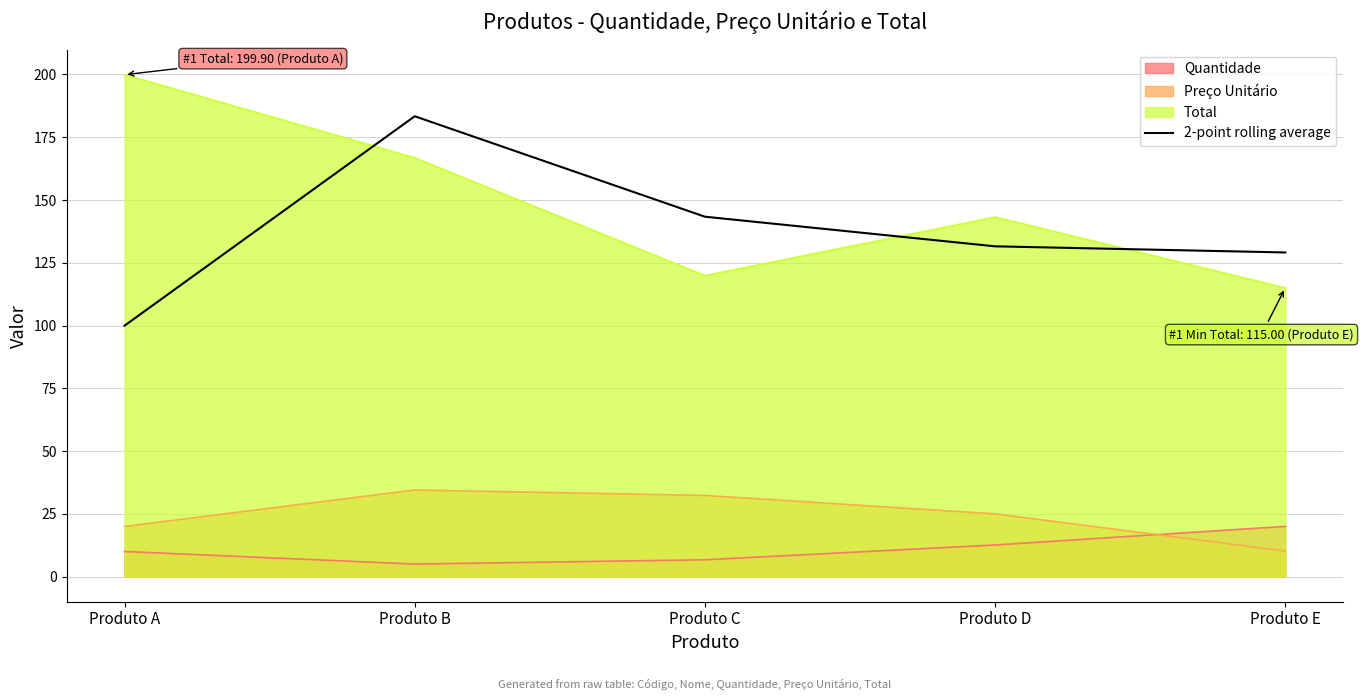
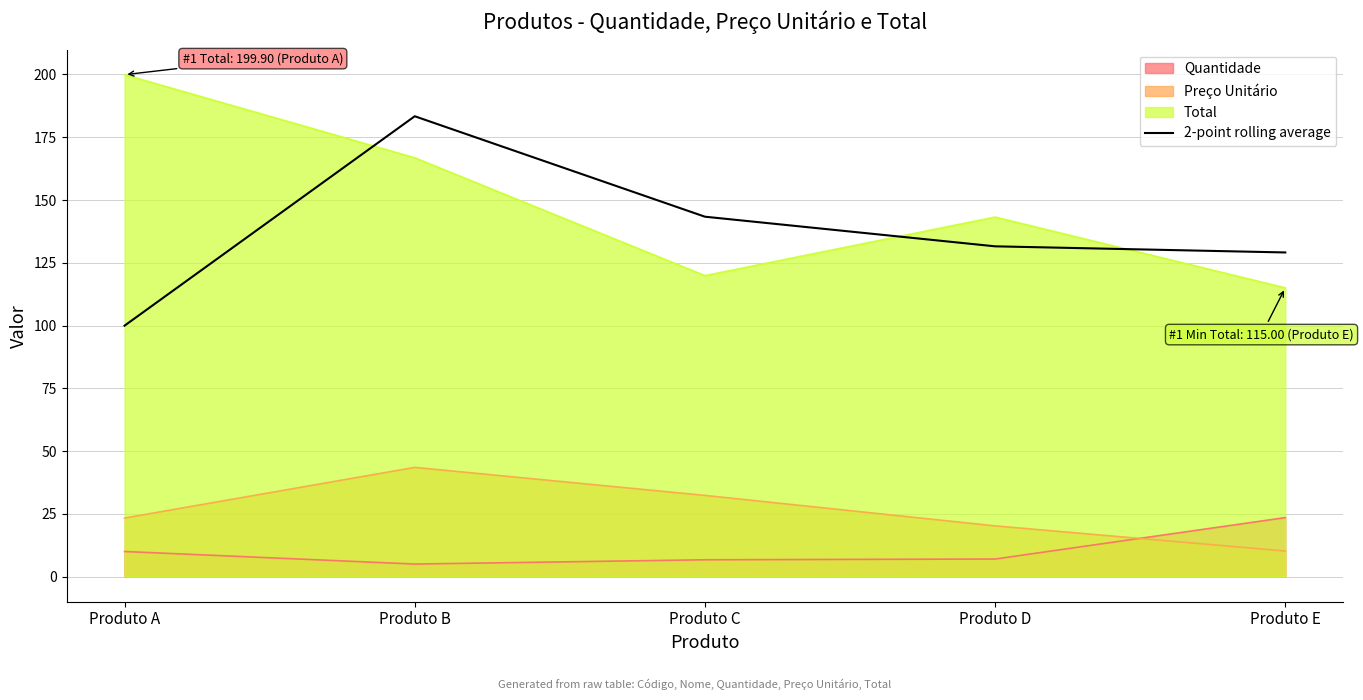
  {
    "Quantidade": {
      "Produto A": 10,
      "Produto B": 5,
      "Produto C": 7,
-     "Produto D": 13,
-     "Produto E": 20
+     "Produto D": 7,
+     "Produto E": 24
    },
    "Preço Unitário": {
-     "Produto A": 20,
-     "Produto B": 35,
+     "Produto A": 23,
+     "Produto B": 44,
      "Produto C": 32,
-     "Produto D": 25,
+     "Produto D": 20,
      "Produto E": 10
    },
    "Total": {
      "Produto B": 167,
      "Produto C": 120,
      "Produto D": 143
    },
    "2-point rolling average": {
      "Produto A": 100,
      "Produto B": 183,
      "Produto C": 143,
      "Produto D": 132,
      "Produto E": 129
    }
  }
